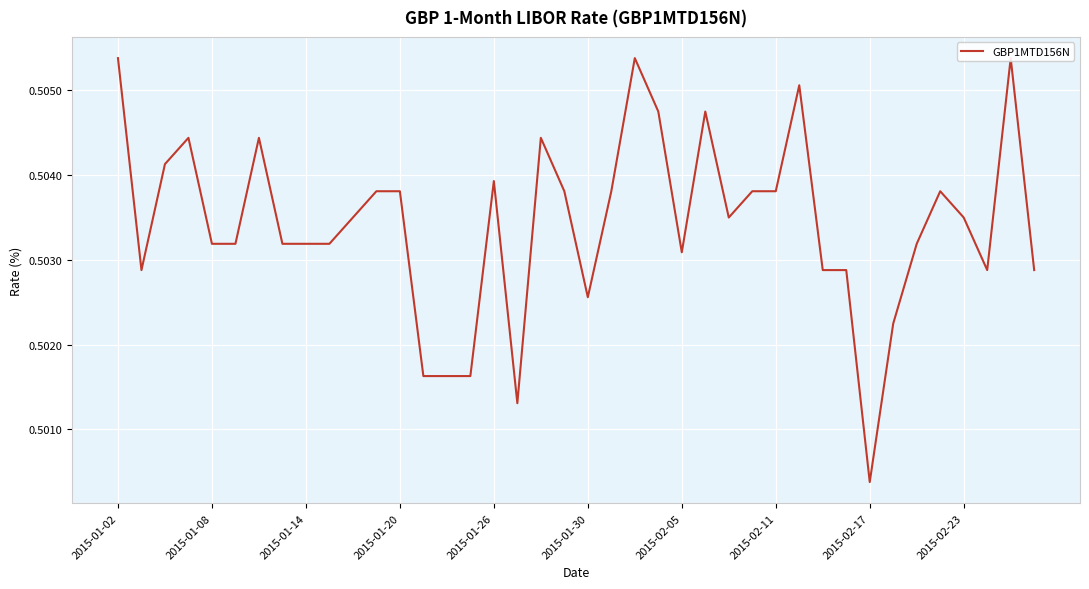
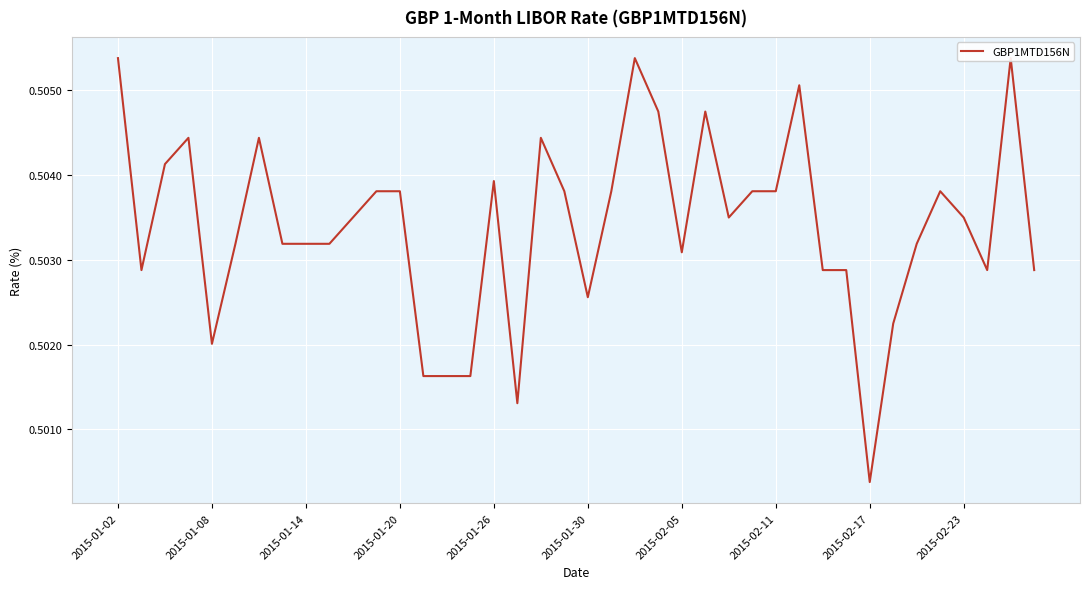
  {
    "2015-01-02": 0.5054,
-   "2015-01-08": 0.5032,
+   "2015-01-08": 0.5020,
    "2015-01-14": 0.5032,
    "2015-01-20": 0.5038,
    "2015-01-26": 0.5039,
    "2015-01-30": 0.5026,
    "2015-02-05": 0.5031,
    "2015-02-11": 0.5038,
    "2015-02-17": 0.5004,
    "2015-02-23": 0.5035
  }
